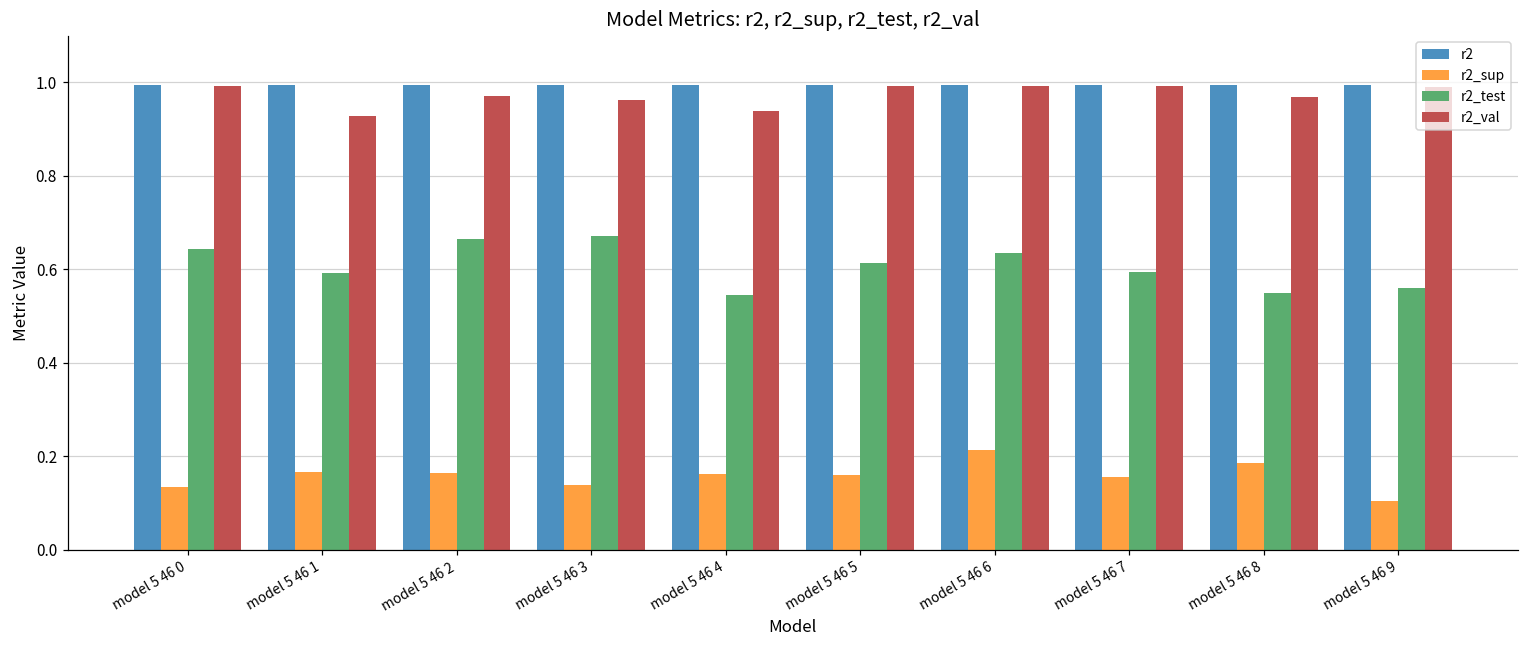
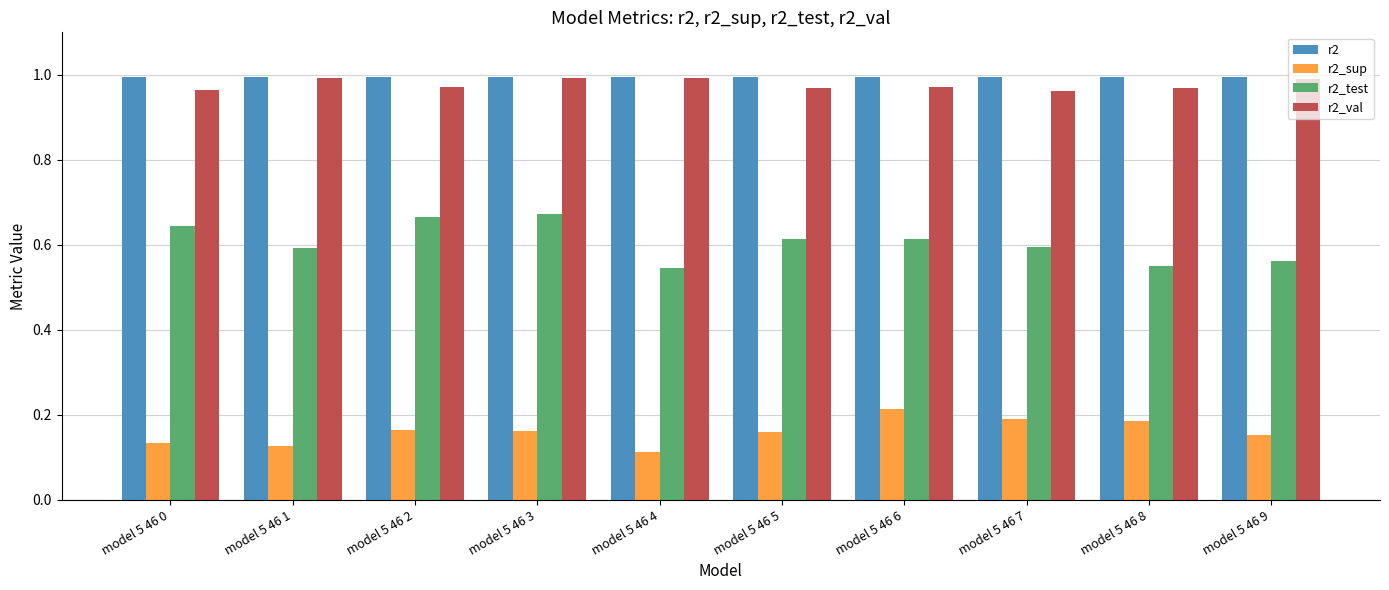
  {
    "r2": {
      "model 5 46 0": 0.99,
      "model 5 46 1": 1.00,
      "model 5 46 2": 1.00,
      "model 5 46 3": 1.00,
      "model 5 46 4": 1.00,
      "model 5 46 5": 1.00,
      "model 5 46 6": 1.00,
      "model 5 46 7": 1.00,
      "model 5 46 8": 1.00,
      "model 5 46 9": 1.00
    },
    "r2_sup": {
      "model 5 46 0": 0.13,
-     "model 5 46 1": 0.17,
+     "model 5 46 1": 0.13,
      "model 5 46 2": 0.16,
-     "model 5 46 3": 0.14,
-     "model 5 46 4": 0.16,
+     "model 5 46 3": 0.16,
+     "model 5 46 4": 0.11,
      "model 5 46 5": 0.16,
      "model 5 46 6": 0.21,
-     "model 5 46 7": 0.16,
+     "model 5 46 7": 0.19,
      "model 5 46 8": 0.19,
-     "model 5 46 9": 0.10
+     "model 5 46 9": 0.15
    },
    "r2_test": {
      "model 5 46 0": 0.64,
      "model 5 46 1": 0.59,
      "model 5 46 2": 0.67,
      "model 5 46 3": 0.67,
      "model 5 46 4": 0.54,
      "model 5 46 5": 0.61,
-     "model 5 46 6": 0.63,
+     "model 5 46 6": 0.61,
      "model 5 46 7": 0.59,
      "model 5 46 8": 0.55,
      "model 5 46 9": 0.56
    },
    "r2_val": {
-     "model 5 46 0": 0.99,
-     "model 5 46 1": 0.93,
+     "model 5 46 0": 0.96,
+     "model 5 46 1": 0.99,
      "model 5 46 2": 0.97,
-     "model 5 46 3": 0.96,
-     "model 5 46 4": 0.94,
-     "model 5 46 5": 0.99,
-     "model 5 46 6": 0.99,
-     "model 5 46 7": 0.99,
+     "model 5 46 3": 0.99,
+     "model 5 46 4": 0.99,
+     "model 5 46 5": 0.97,
+     "model 5 46 6": 0.97,
+     "model 5 46 7": 0.96,
      "model 5 46 8": 0.97
    }
  }
